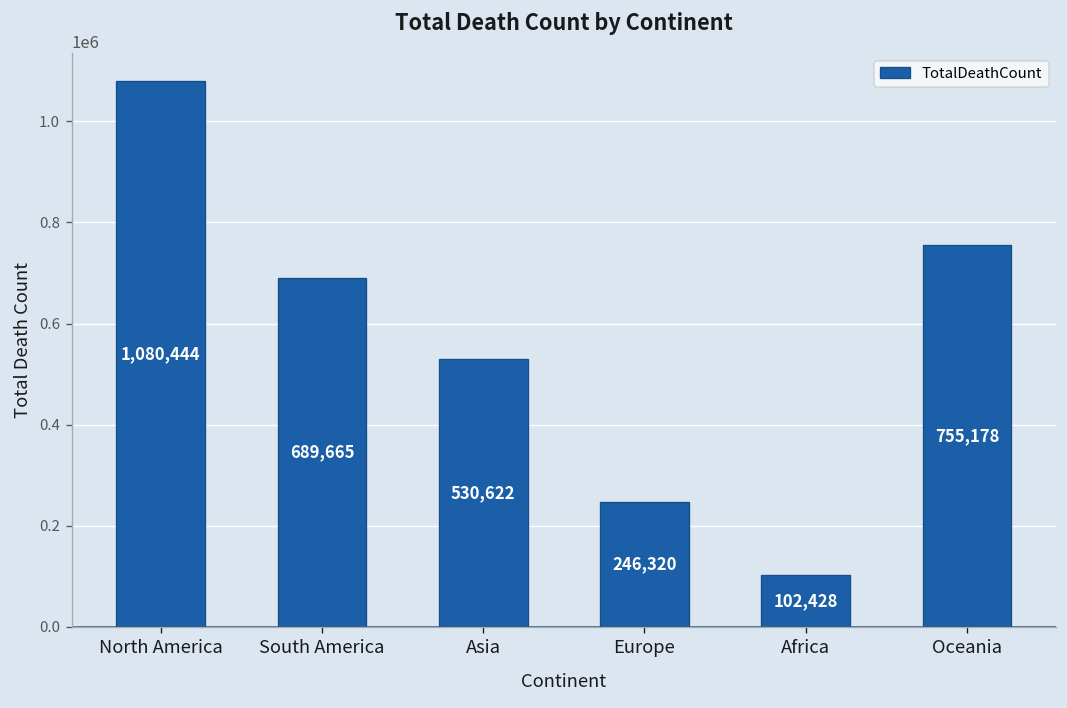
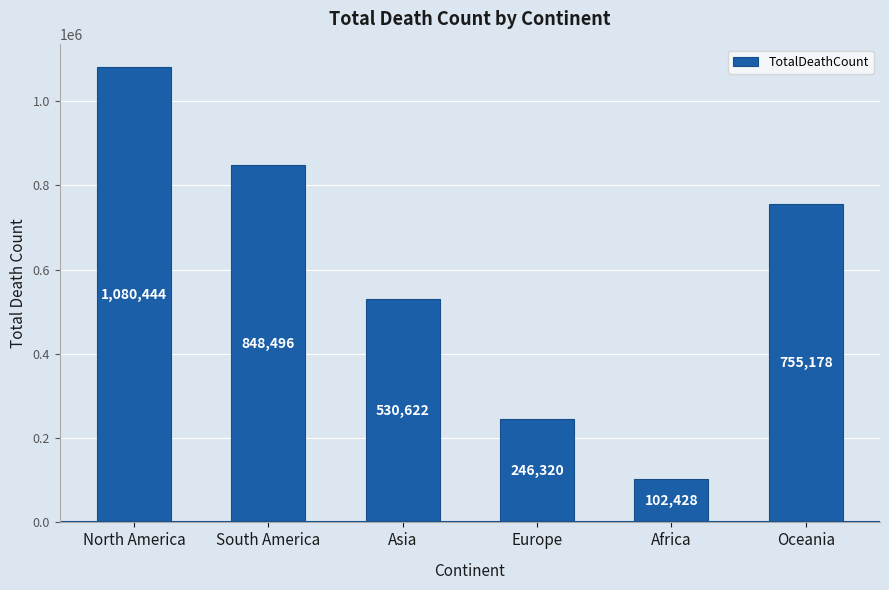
  {
    "North America": "1,080,444",
-   "South America": "689,665",
+   "South America": "848,496",
    "Asia": "530,622",
    "Europe": "246,320",
    "Africa": "102,428",
    "Oceania": "755,178"
  }
